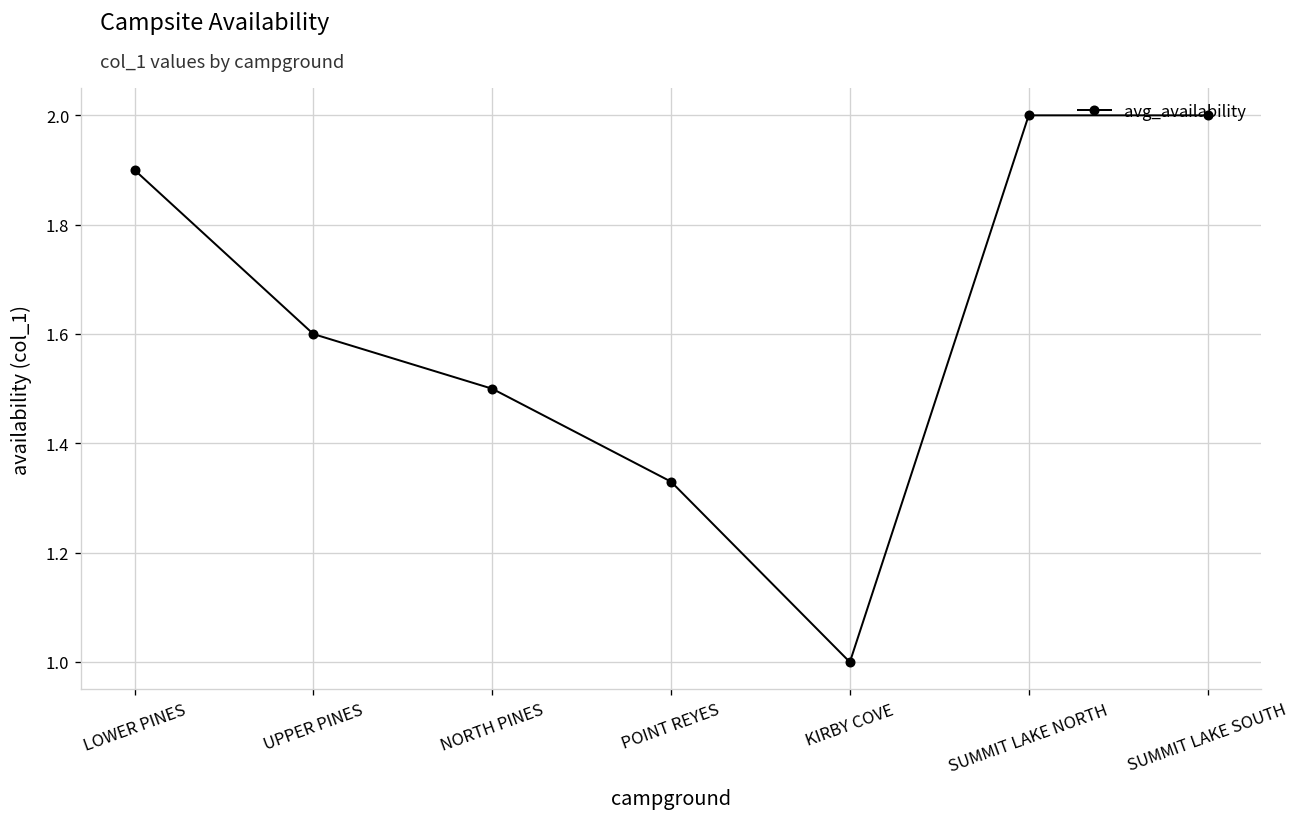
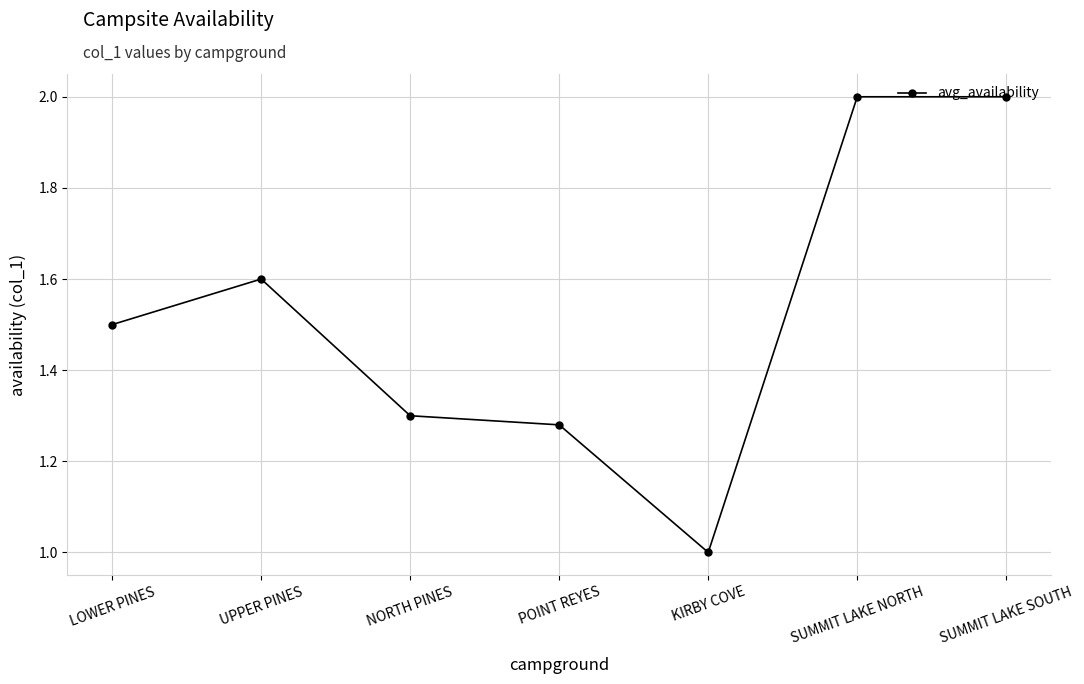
  {
-   "LOWER PINES": 1.9,
+   "LOWER PINES": 1.5,
    "UPPER PINES": 1.60,
-   "NORTH PINES": 1.5,
-   "POINT REYES": 1.33,
+   "NORTH PINES": 1.3,
+   "POINT REYES": 1.28,
    "KIRBY COVE": 1.00,
    "SUMMIT LAKE NORTH": 2.00,
    "SUMMIT LAKE SOUTH": 2.00
  }
